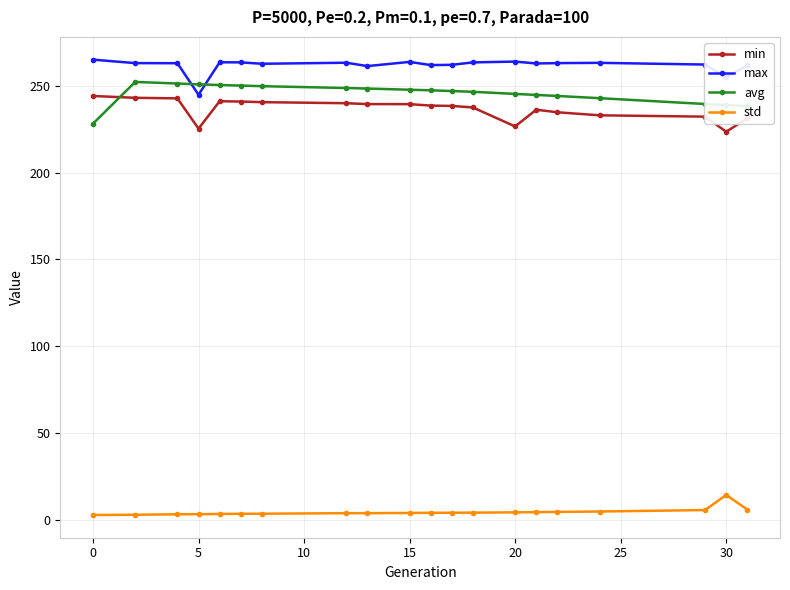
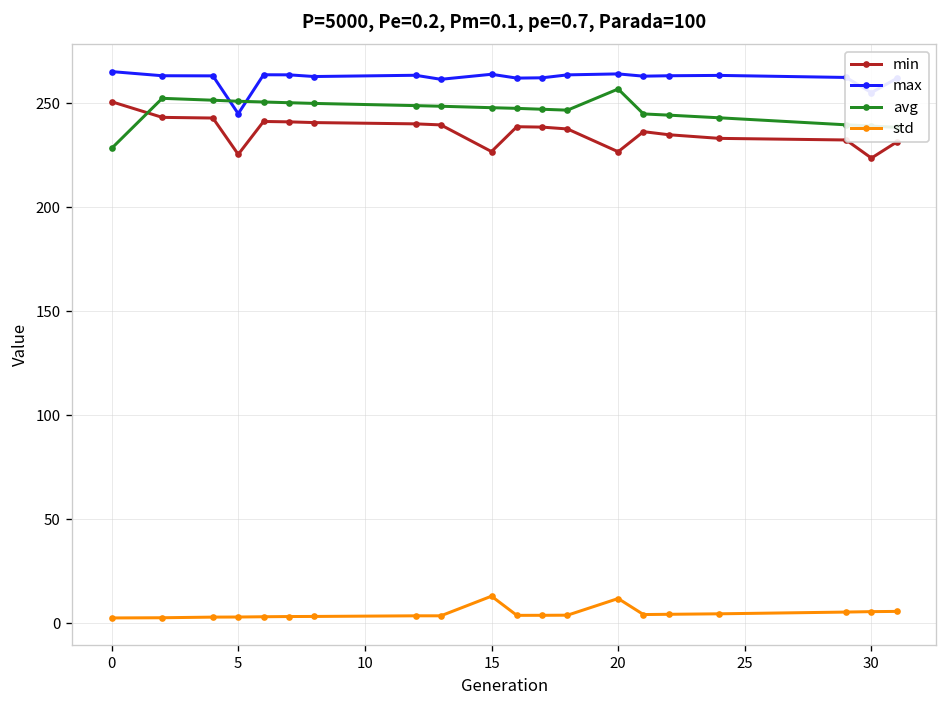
  {
    "min": {
-     "0": 244,
+     "0": 251,
      "5": 225,
-     "15": 239,
+     "15": 227,
      "20": 227,
      "30": 224
    },
    "max": {
      "0": 265,
      "5": 245,
      "15": 264,
      "20": 264
    },
    "avg": {
      "0": 228,
      "5": 251,
      "15": 248,
-     "20": 245
+     "20": 257
    },
    "std": {
      "0": 3,
      "5": 3,
-     "15": 4,
-     "20": 4,
-     "30": 14
+     "15": 13,
+     "20": 12,
+     "30": 6
    }
  }
